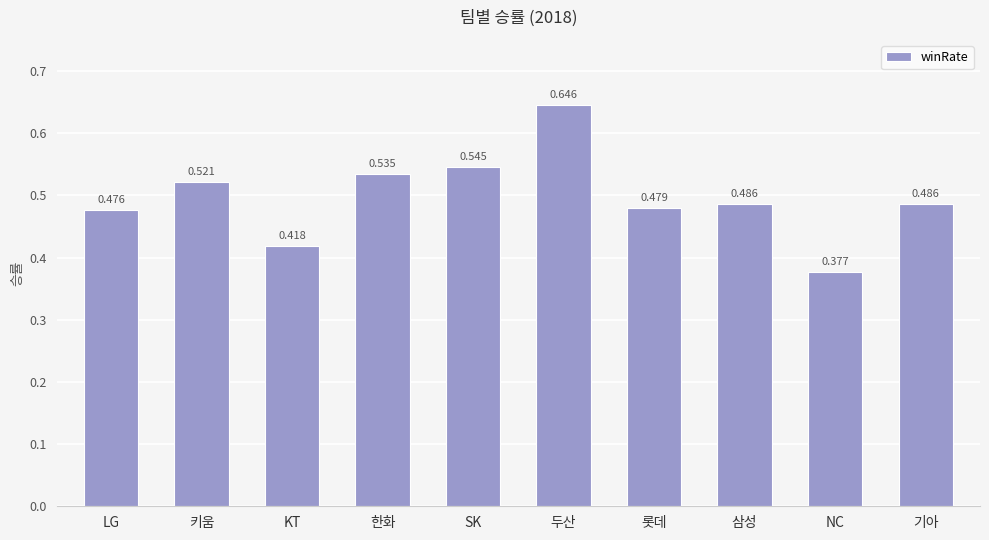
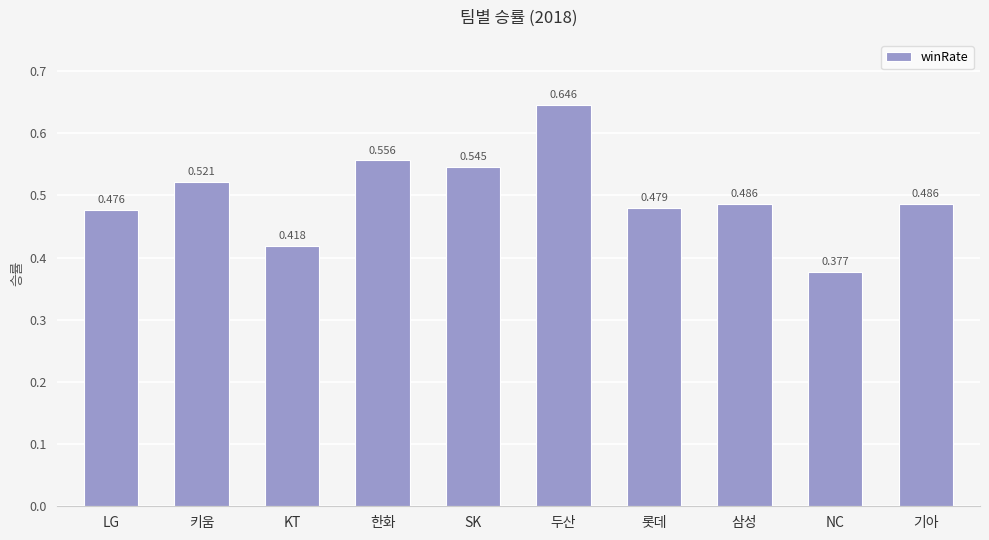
  {
    "LG": 0.476,
    "키움": 0.521,
    "KT": 0.418,
-   "한화": 0.535,
+   "한화": 0.556,
    "SK": 0.545,
    "두산": 0.646,
    "롯데": 0.479,
    "삼성": 0.486,
    "NC": 0.377,
    "기아": 0.486
  }
